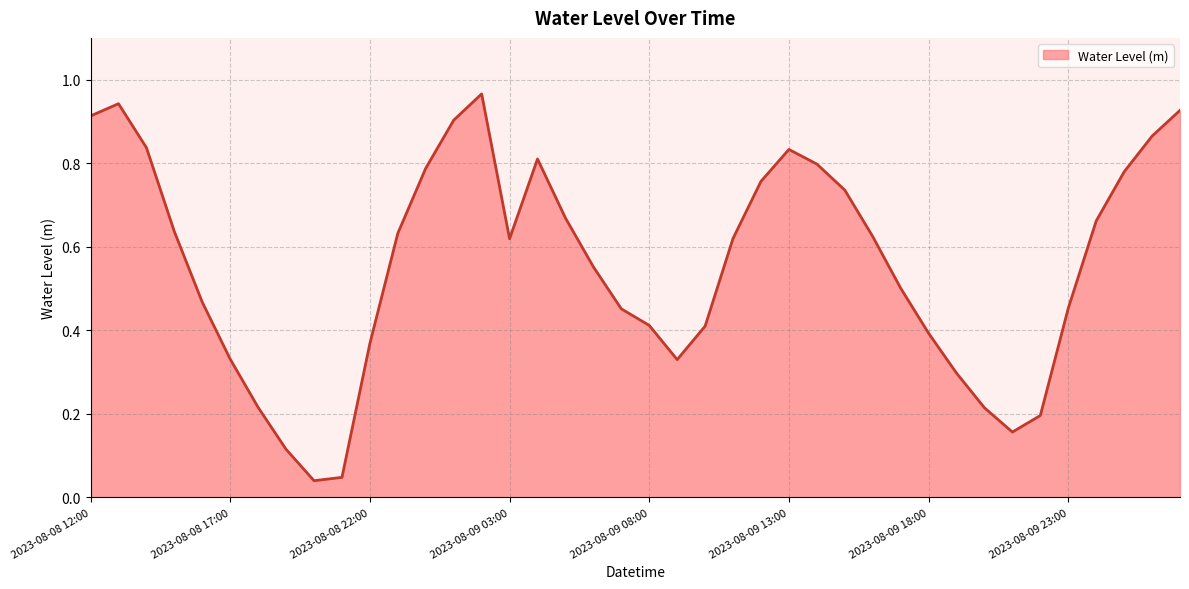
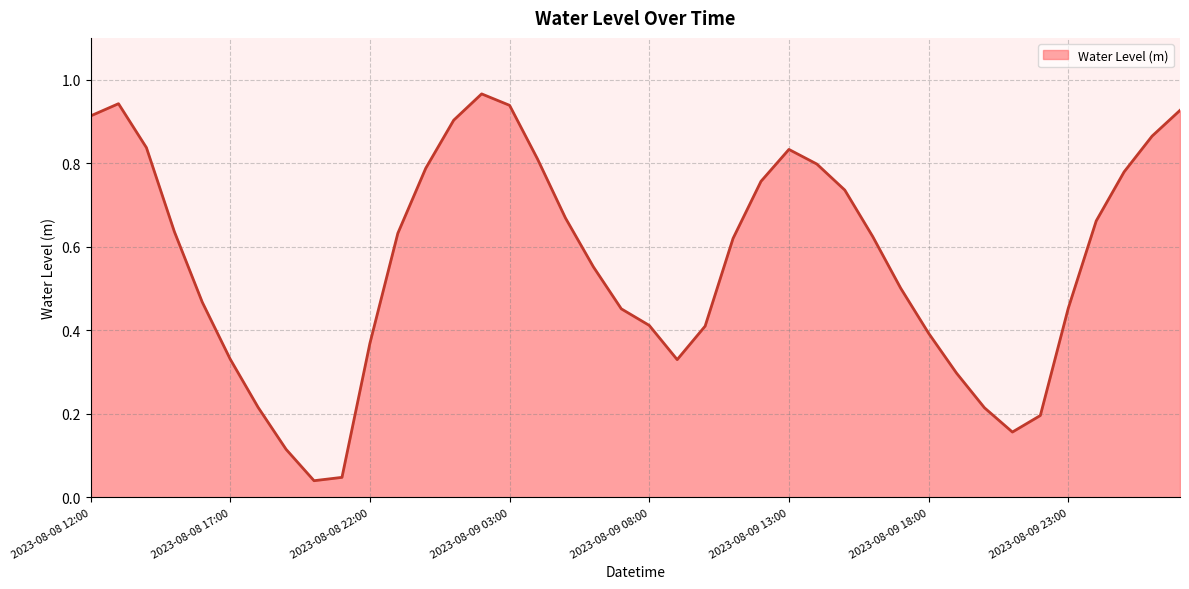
  {
    "2023-08-08 12:00": 0.91,
    "2023-08-08 17:00": 0.33,
    "2023-08-08 22:00": 0.37,
-   "2023-08-09 03:00": 0.62,
+   "2023-08-09 03:00": 0.94,
    "2023-08-09 08:00": 0.41,
    "2023-08-09 13:00": 0.83,
    "2023-08-09 18:00": 0.39,
    "2023-08-09 23:00": 0.45
  }
